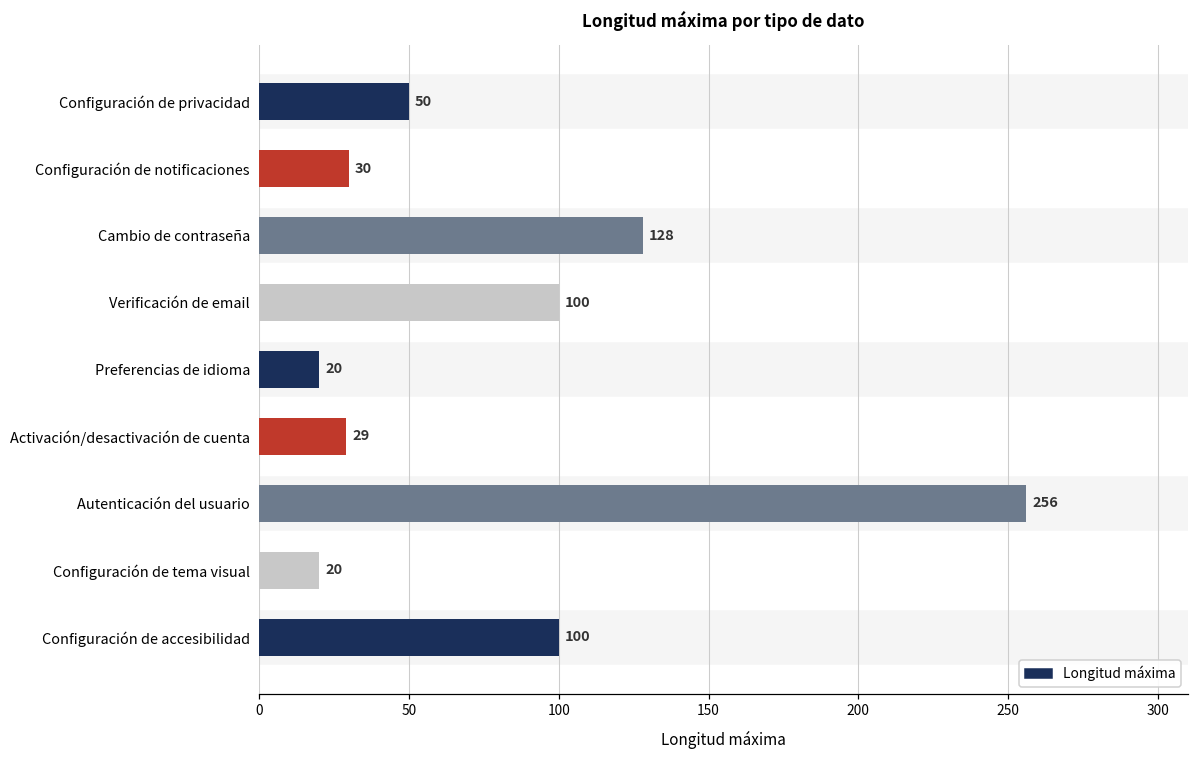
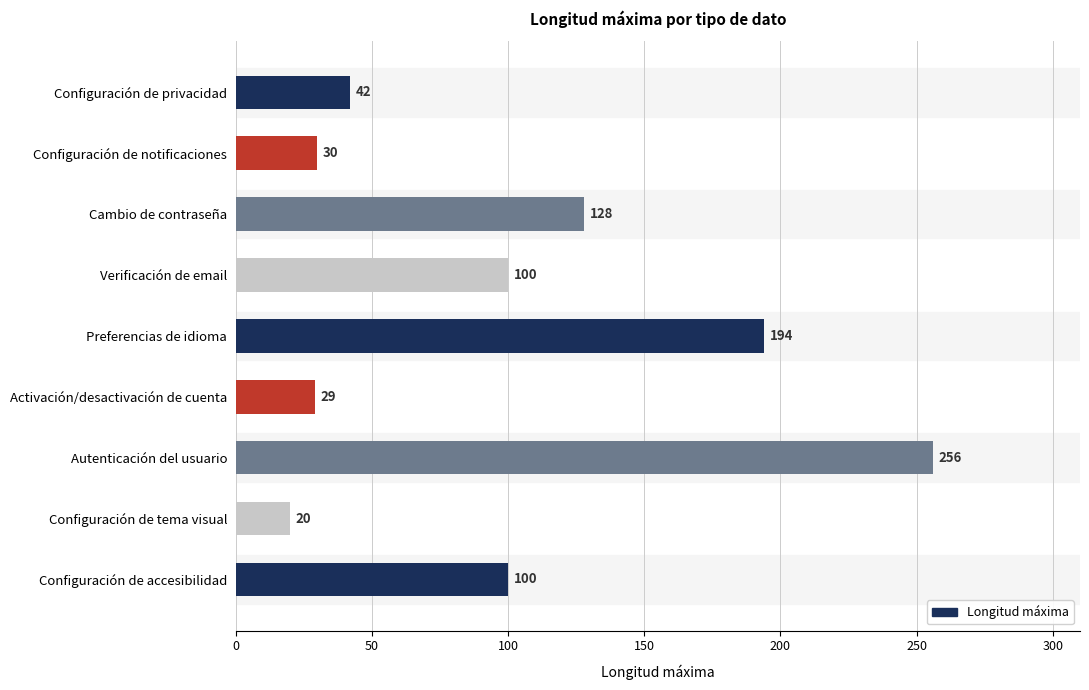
  {
-   "Configuración de privacidad": 50,
+   "Configuración de privacidad": 42,
    "Configuración de notificaciones": 30,
    "Cambio de contraseña": 128,
    "Verificación de email": 100,
-   "Preferencias de idioma": 20,
+   "Preferencias de idioma": 194,
    "Activación/desactivación de cuenta": 29,
    "Autenticación del usuario": 256,
    "Configuración de tema visual": 20,
    "Configuración de accesibilidad": 100
  }
